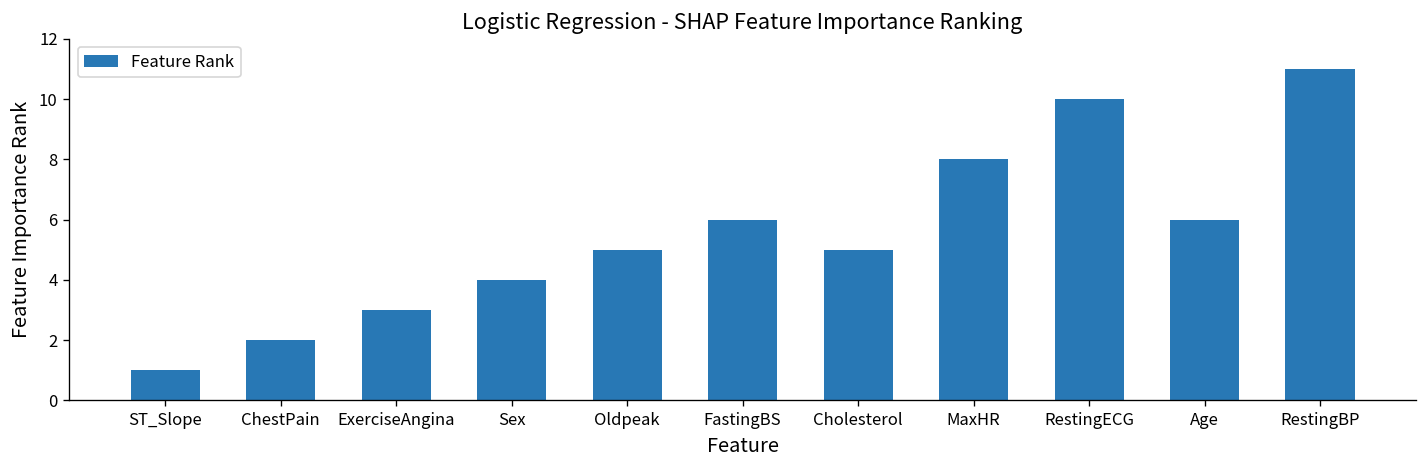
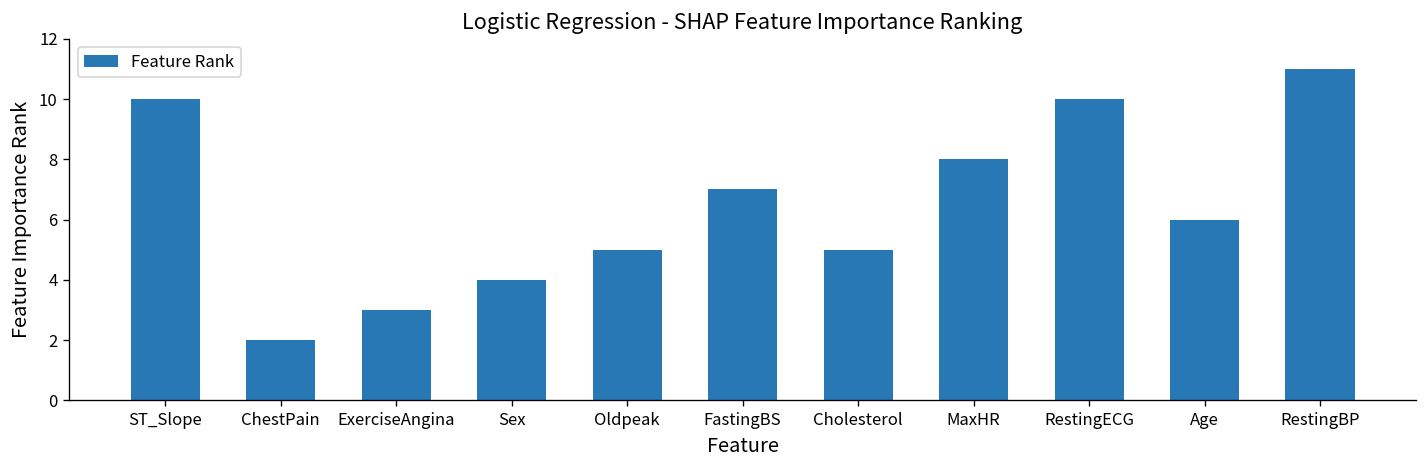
  {
-   "ST_Slope": 1,
+   "ST_Slope": 10,
    "ChestPain": 2,
    "ExerciseAngina": 3,
    "Sex": 4,
    "Oldpeak": 5,
-   "FastingBS": 6,
+   "FastingBS": 7,
    "Cholesterol": 5,
    "MaxHR": 8,
    "RestingECG": 10,
    "Age": 6,
    "RestingBP": 11
  }
